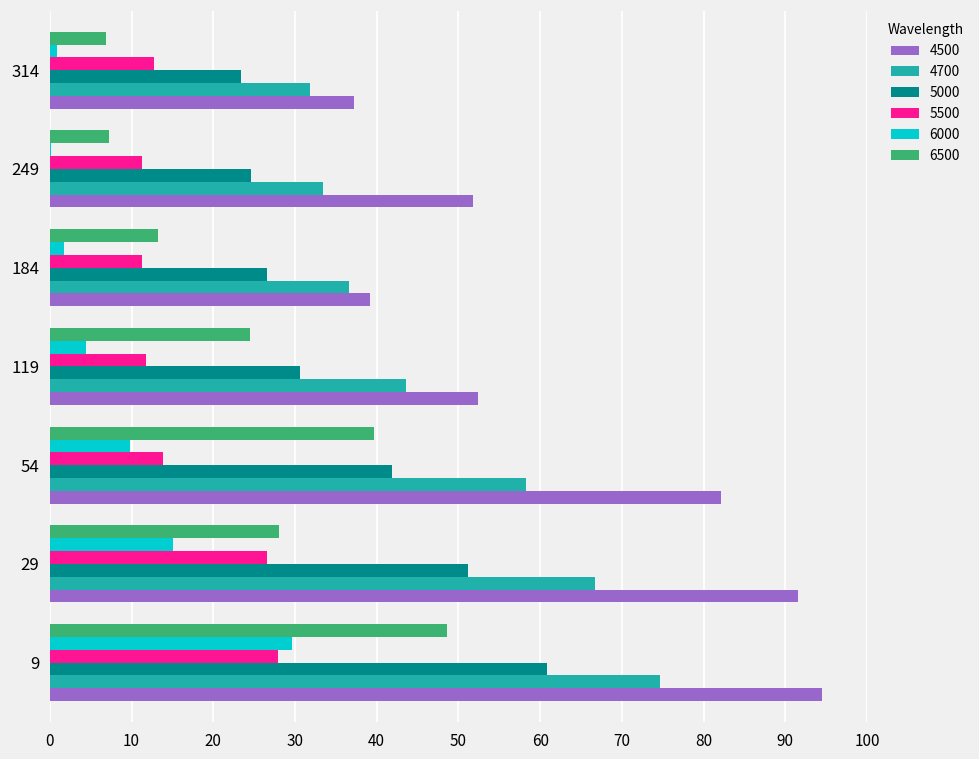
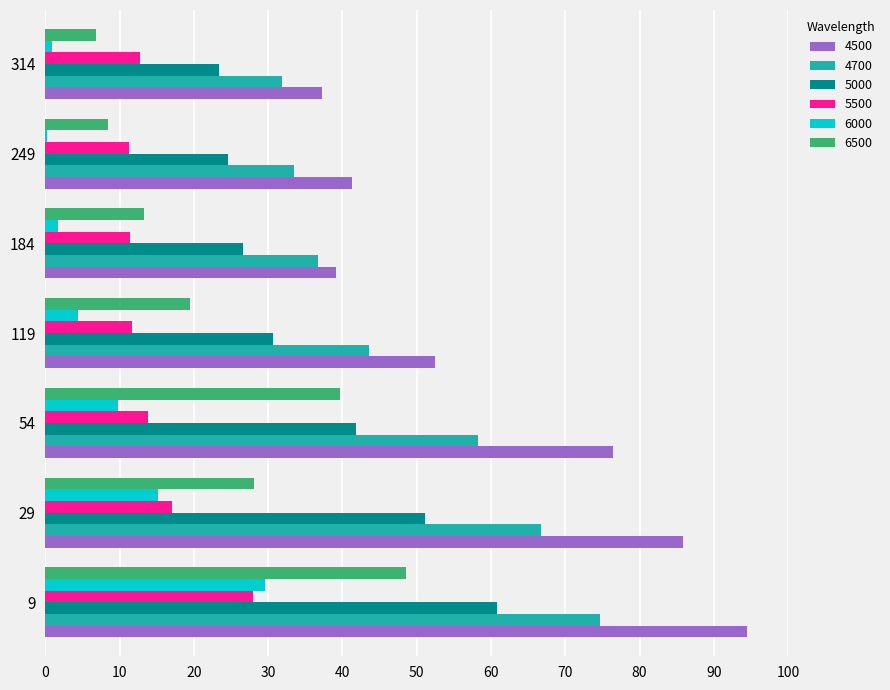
  {
    "4500": {
      "314": 37,
-     "249": 52,
+     "249": 41,
      "184": 39,
      "119": 52,
-     "54": 82,
-     "29": 92,
+     "54": 76,
+     "29": 86,
      "9": 94
    },
    "5500": {
      "314": 13,
      "249": 11,
      "184": 11,
      "119": 12,
      "54": 14,
-     "29": 27,
+     "29": 17,
      "9": 28
    },
    "6500": {
      "314": 7,
-     "249": 7,
+     "249": 8,
      "184": 13,
-     "119": 25,
+     "119": 19,
      "54": 40,
      "29": 28,
      "9": 49
    }
  }
